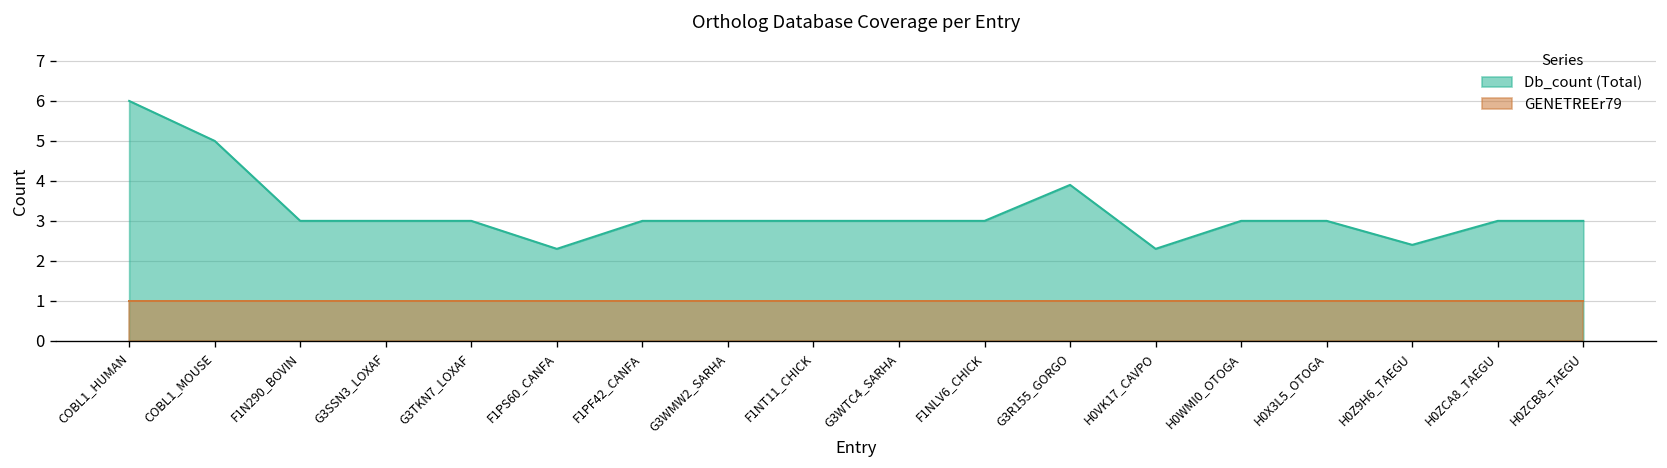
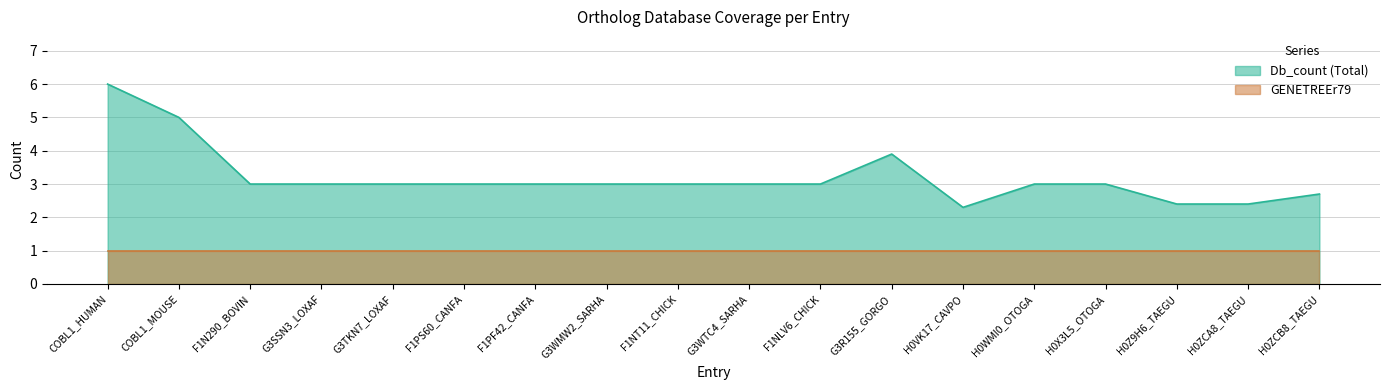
  {
    "Db_count (Total)": {
      "COBL1_HUMAN": 6.0,
      "COBL1_MOUSE": 5.0,
      "F1N290_BOVIN": 3.0,
      "G3SSN3_LOXAF": 3.0,
      "G3TKN7_LOXAF": 3.0,
-     "F1PS60_CANFA": 2.3,
+     "F1PS60_CANFA": 3.0,
      "F1PF42_CANFA": 3.0,
      "G3WMW2_SARHA": 3.0,
      "F1NT11_CHICK": 3.0,
      "G3WTC4_SARHA": 3.0,
      "F1NLV6_CHICK": 3.0,
      "G3R155_GORGO": 3.9,
      "H0VK17_CAVPO": 2.3,
      "H0WMI0_OTOGA": 3.0,
      "H0X3L5_OTOGA": 3.0,
      "H0Z9H6_TAEGU": 2.4,
-     "H0ZCA8_TAEGU": 3.0,
-     "H0ZCB8_TAEGU": 3.0
+     "H0ZCA8_TAEGU": 2.4,
+     "H0ZCB8_TAEGU": 2.7
    },
    "GENETREEr79": {
      "COBL1_HUMAN": 1.0,
      "COBL1_MOUSE": 1.0,
      "F1N290_BOVIN": 1.0,
      "G3SSN3_LOXAF": 1.0,
      "G3TKN7_LOXAF": 1.0,
      "F1PS60_CANFA": 1.0,
      "F1PF42_CANFA": 1.0,
      "G3WMW2_SARHA": 1.0,
      "F1NT11_CHICK": 1.0,
      "G3WTC4_SARHA": 1.0,
      "F1NLV6_CHICK": 1.0,
      "G3R155_GORGO": 1.0,
      "H0VK17_CAVPO": 1.0,
      "H0WMI0_OTOGA": 1.0,
      "H0X3L5_OTOGA": 1.0,
      "H0Z9H6_TAEGU": 1.0,
      "H0ZCA8_TAEGU": 1.0,
      "H0ZCB8_TAEGU": 1.0
    }
  }
